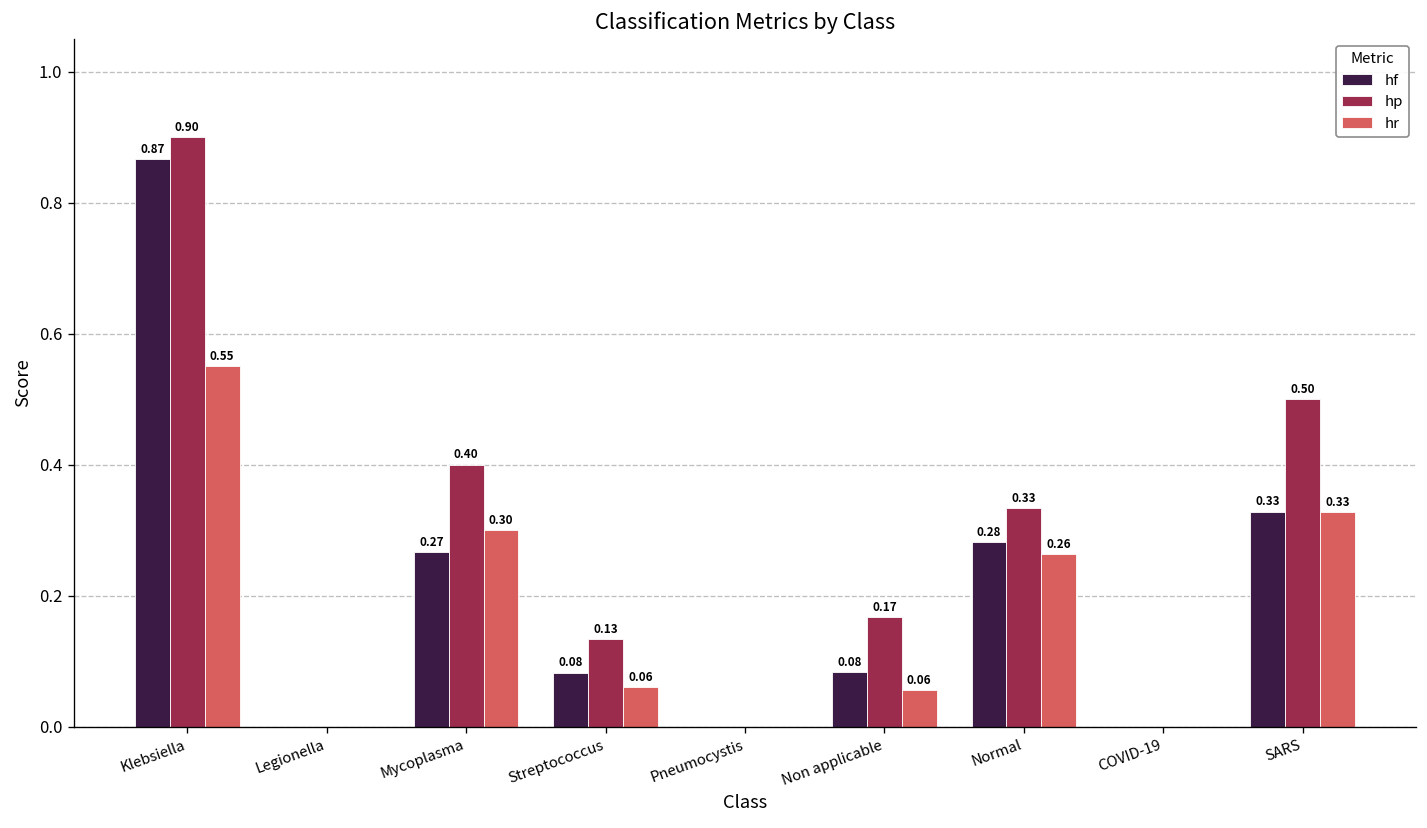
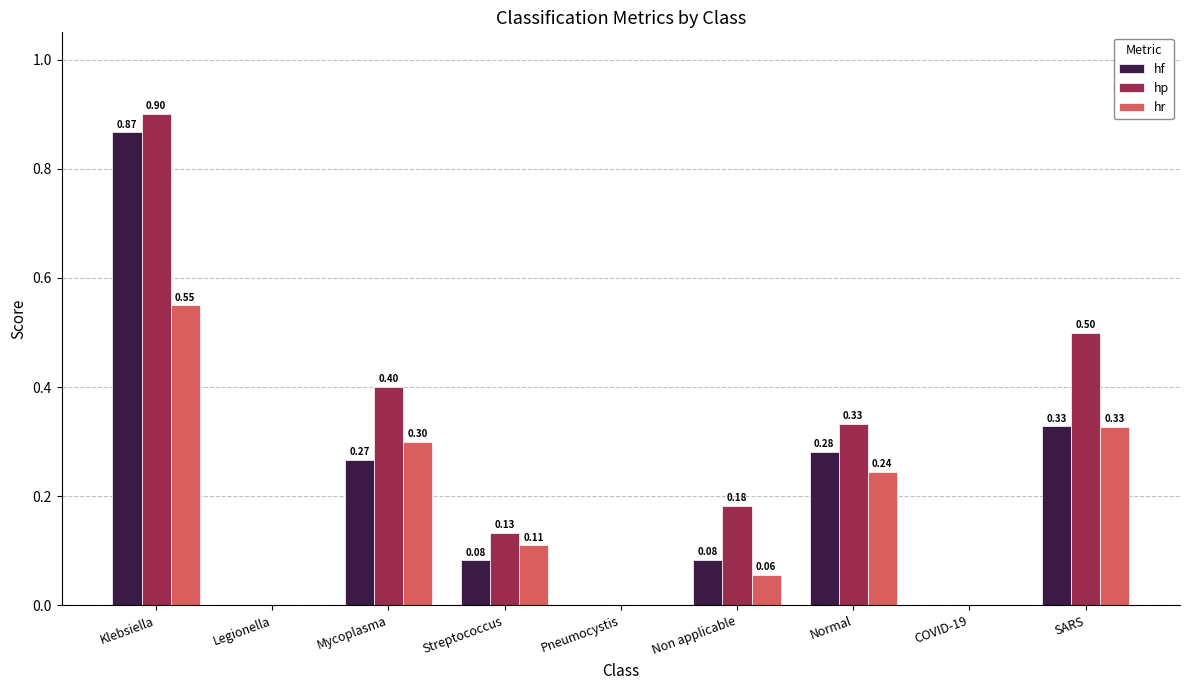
  {
    "hf": {
      "Klebsiella": 0.87,
      "Mycoplasma": 0.27,
      "Streptococcus": 0.08,
      "Non applicable": 0.08,
      "Normal": 0.28,
      "SARS": 0.33
    },
    "hp": {
      "Klebsiella": 0.90,
      "Mycoplasma": 0.40,
      "Streptococcus": 0.13,
-     "Non applicable": 0.17,
+     "Non applicable": 0.18,
      "Normal": 0.33,
      "SARS": 0.50
    },
    "hr": {
      "Klebsiella": 0.55,
      "Mycoplasma": 0.30,
-     "Streptococcus": 0.06,
+     "Streptococcus": 0.11,
      "Non applicable": 0.06,
-     "Normal": 0.26,
+     "Normal": 0.24,
      "SARS": 0.33
    }
  }
